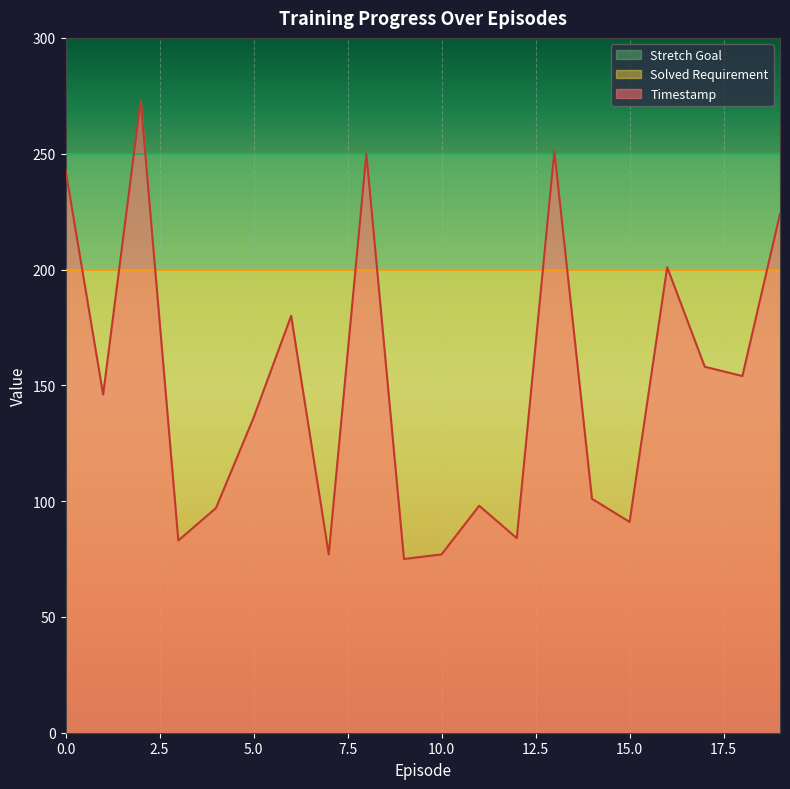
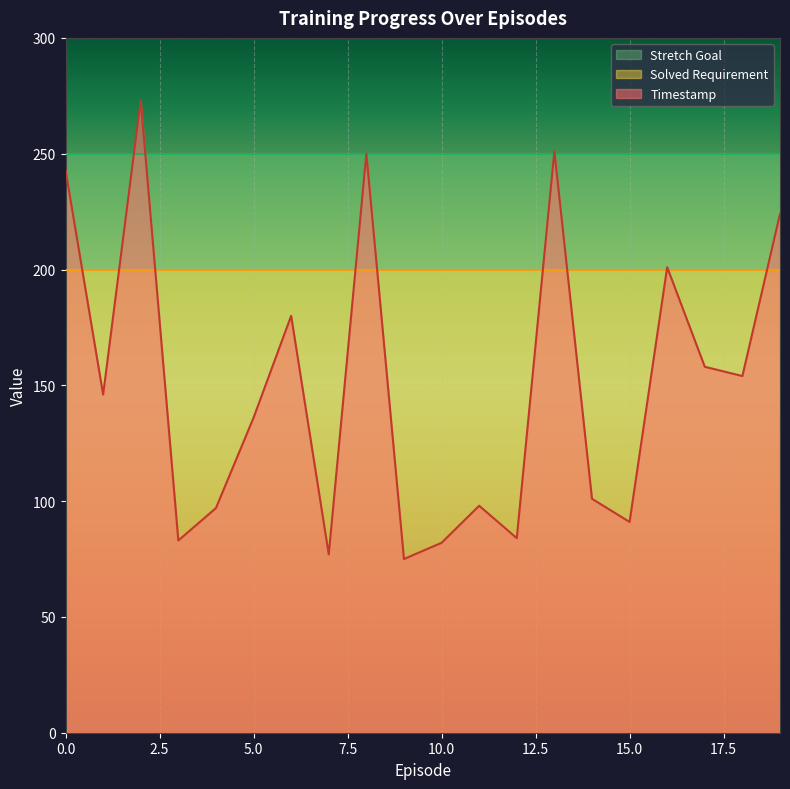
  {
    "Stretch Goal": {
      "0.0": 250,
      "5.0": 250,
      "10.0": 250,
      "15.0": 250
    },
    "Solved Requirement": {
      "0.0": 200,
      "5.0": 200,
      "10.0": 200,
      "15.0": 200
    },
    "Timestamp": {
      "0.0": 243,
      "5.0": 136,
-     "10.0": 77,
+     "10.0": 82,
      "15.0": 91
    }
  }
